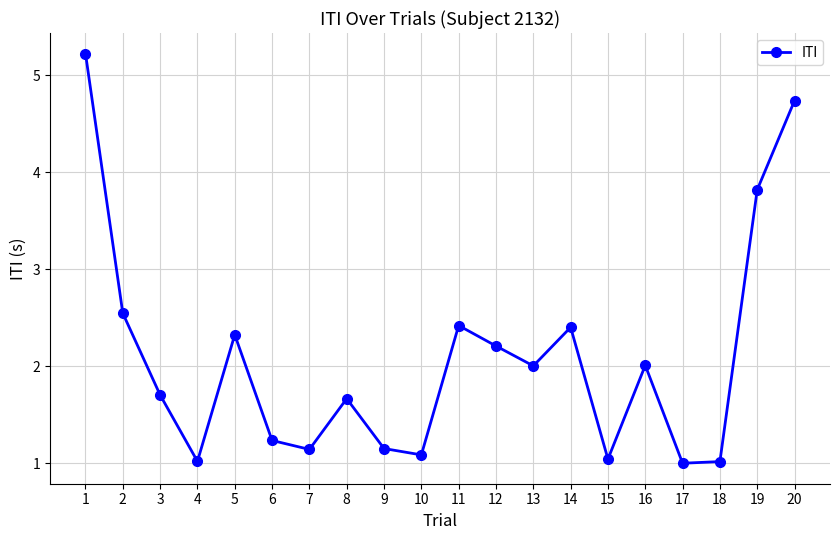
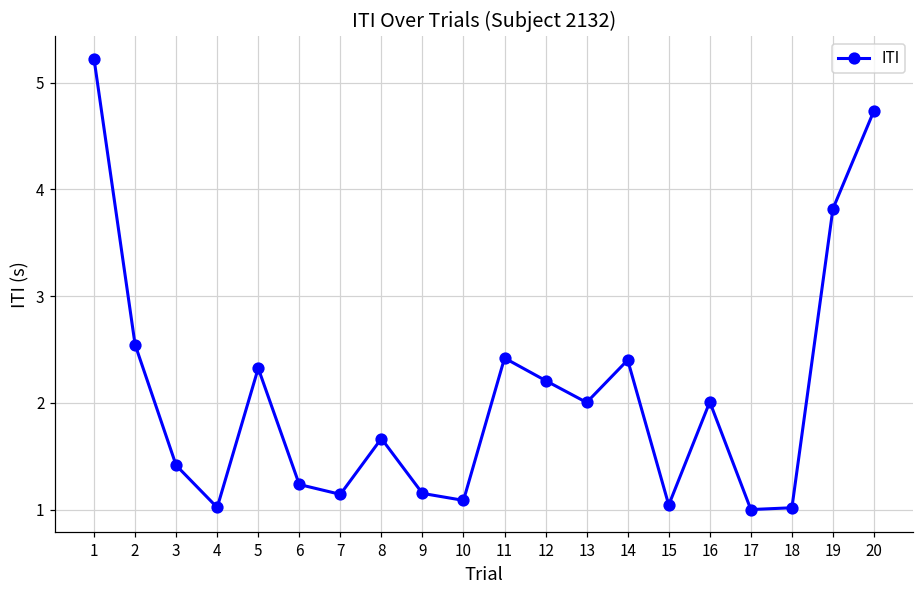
  {
    "1": 5.2,
    "2": 2.5,
-   "3": 1.7,
+   "3": 1.4,
    "4": 1.0,
    "5": 2.3,
    "6": 1.2,
    "7": 1.1,
    "8": 1.7,
    "9": 1.2,
    "10": 1.1,
    "11": 2.4,
    "12": 2.2,
    "13": 2.0,
    "14": 2.4,
    "15": 1.0,
    "16": 2.0,
    "17": 1.0,
    "18": 1.0,
    "19": 3.8,
    "20": 4.7
  }
